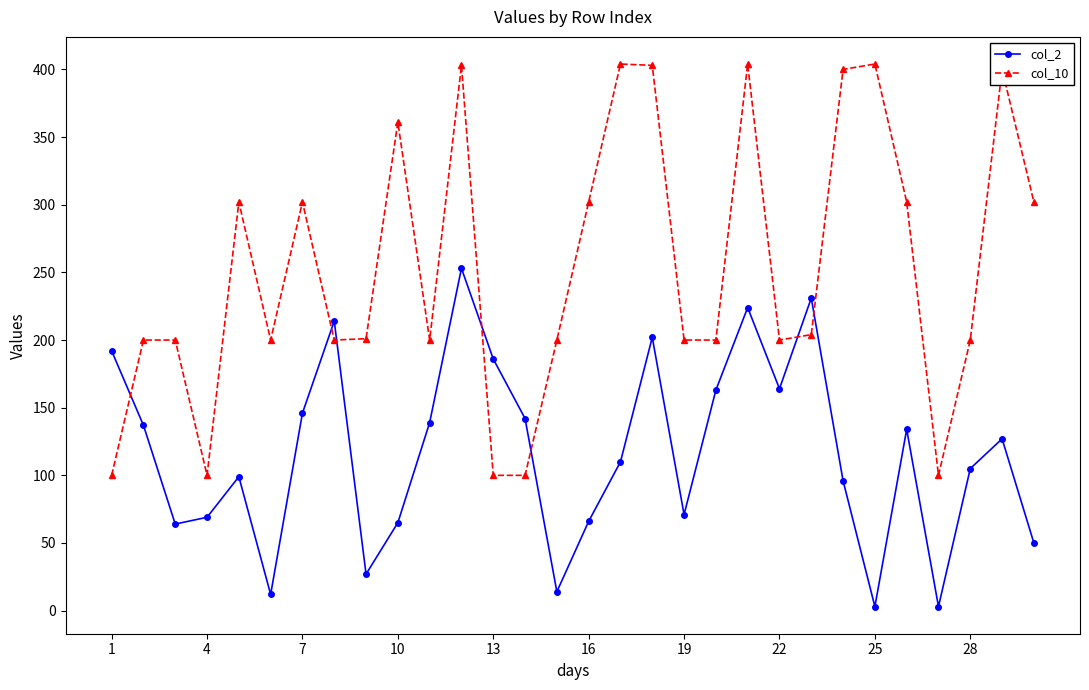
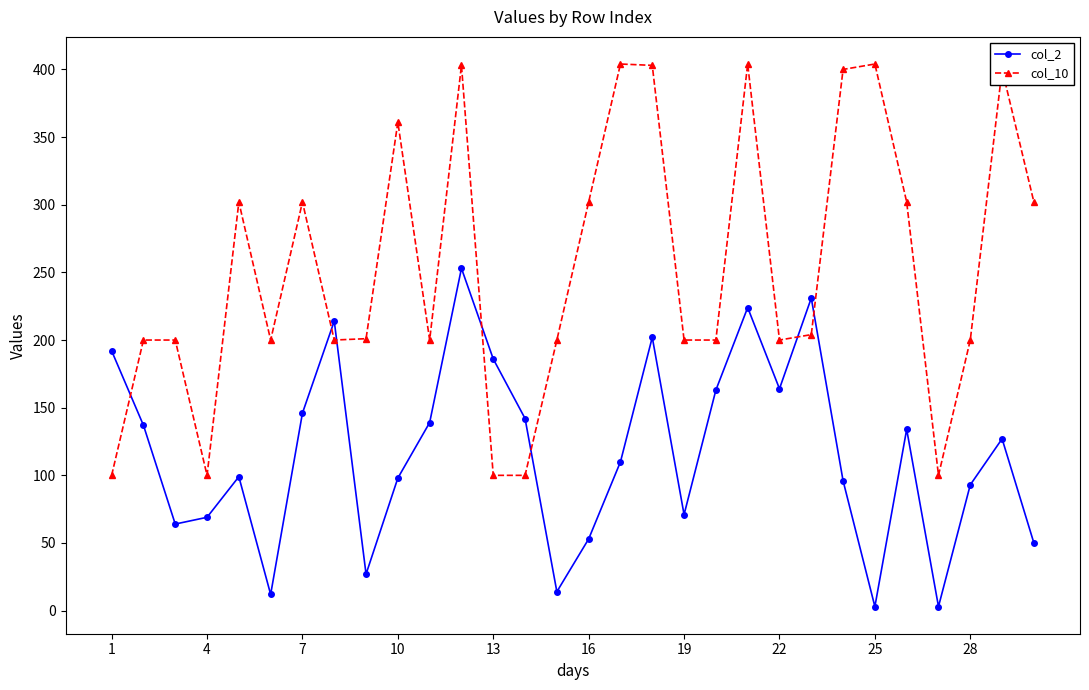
  {
    "col_2": {
      "1": 192,
      "4": 69,
      "7": 146,
-     "10": 65,
+     "10": 98,
      "13": 186,
-     "16": 66,
+     "16": 53,
      "19": 71,
      "22": 164,
      "25": 3,
-     "28": 105
+     "28": 93
    },
    "col_10": {
      "1": 100,
      "4": 100,
      "7": 302,
      "10": 361,
      "13": 100,
      "16": 302,
      "19": 200,
      "22": 200,
      "25": 404,
      "28": 200
    }
  }
